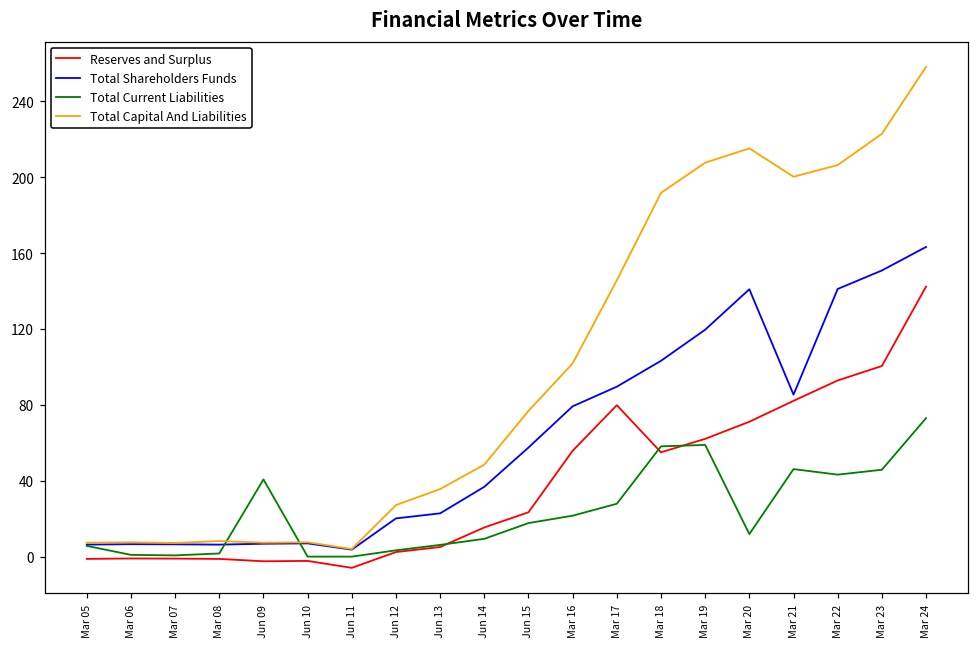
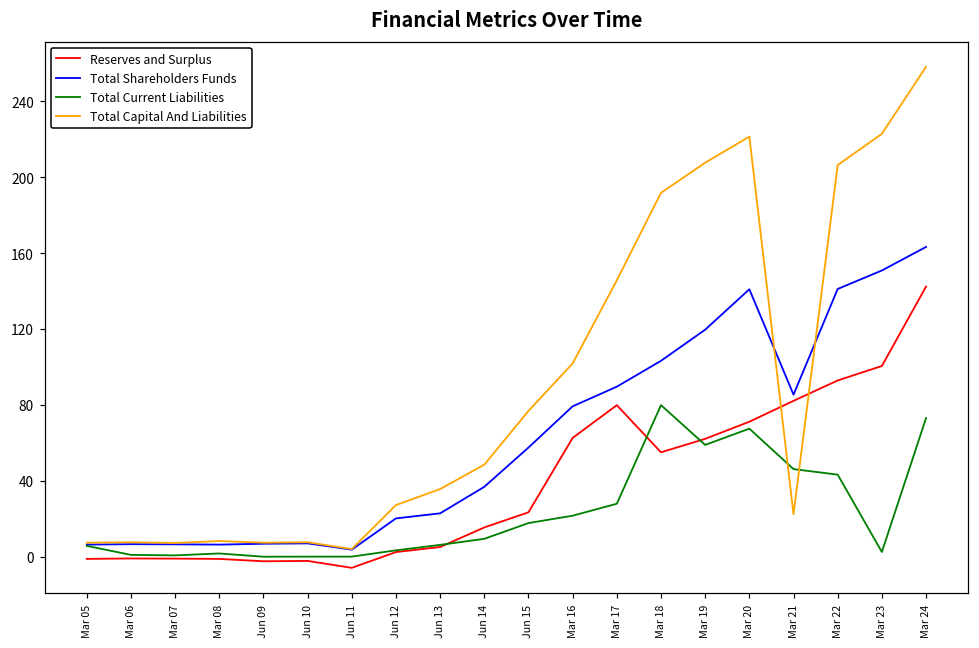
  {
    "Reserves and Surplus": {
      "Mar 05": -1,
      "Mar 06": -1,
      "Mar 07": -1,
      "Mar 08": -1,
      "Jun 09": -2,
      "Jun 10": -2,
      "Jun 11": -6,
      "Jun 14": 15,
      "Jun 15": 23,
-     "Mar 16": 56,
+     "Mar 16": 63,
      "Mar 17": 80,
      "Mar 18": 55,
      "Mar 19": 62,
      "Mar 20": 71,
      "Mar 21": 82,
      "Mar 22": 93,
      "Mar 23": 100,
      "Mar 24": 142
    },
    "Total Shareholders Funds": {
      "Mar 08": 6,
      "Jun 12": 20,
      "Jun 13": 23,
      "Jun 14": 37,
      "Jun 15": 58,
      "Mar 16": 79,
      "Mar 17": 90,
      "Mar 18": 103,
      "Mar 19": 120,
      "Mar 20": 141,
      "Mar 21": 85,
      "Mar 22": 141,
      "Mar 23": 151,
      "Mar 24": 163
    },
    "Total Current Liabilities": {
      "Mar 06": 1,
      "Mar 07": 1,
      "Mar 08": 2,
-     "Jun 09": 41,
+     "Jun 09": 0,
      "Jun 10": 0,
      "Jun 11": 0,
      "Jun 14": 9,
      "Jun 15": 18,
      "Mar 16": 22,
      "Mar 17": 28,
-     "Mar 18": 58,
+     "Mar 18": 80,
      "Mar 19": 59,
-     "Mar 20": 12,
+     "Mar 20": 67,
      "Mar 21": 46,
      "Mar 22": 43,
-     "Mar 23": 46,
+     "Mar 23": 3,
      "Mar 24": 73
    },
    "Total Capital And Liabilities": {
      "Mar 08": 8,
      "Jun 12": 27,
      "Jun 13": 36,
      "Jun 14": 49,
      "Jun 15": 77,
      "Mar 16": 102,
      "Mar 17": 146,
      "Mar 18": 192,
      "Mar 19": 208,
-     "Mar 20": 215,
-     "Mar 21": 200,
+     "Mar 20": 221,
+     "Mar 21": 22,
      "Mar 22": 206,
      "Mar 23": 223,
      "Mar 24": 258
    }
  }
